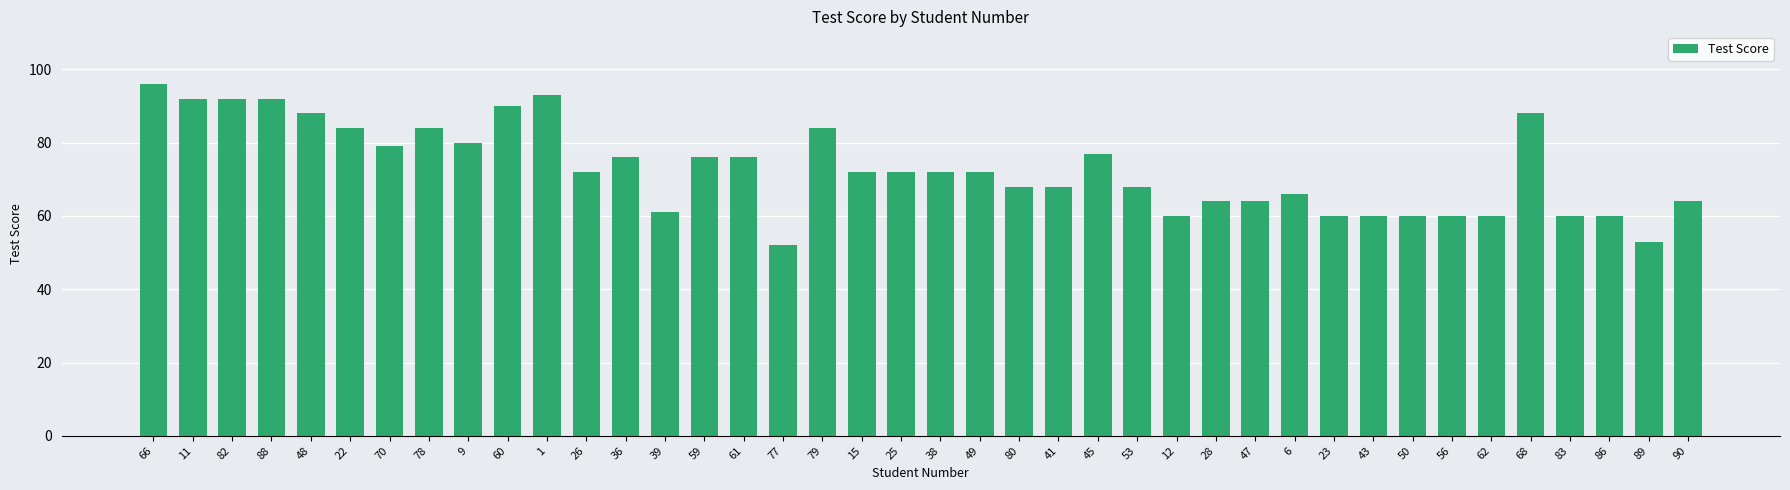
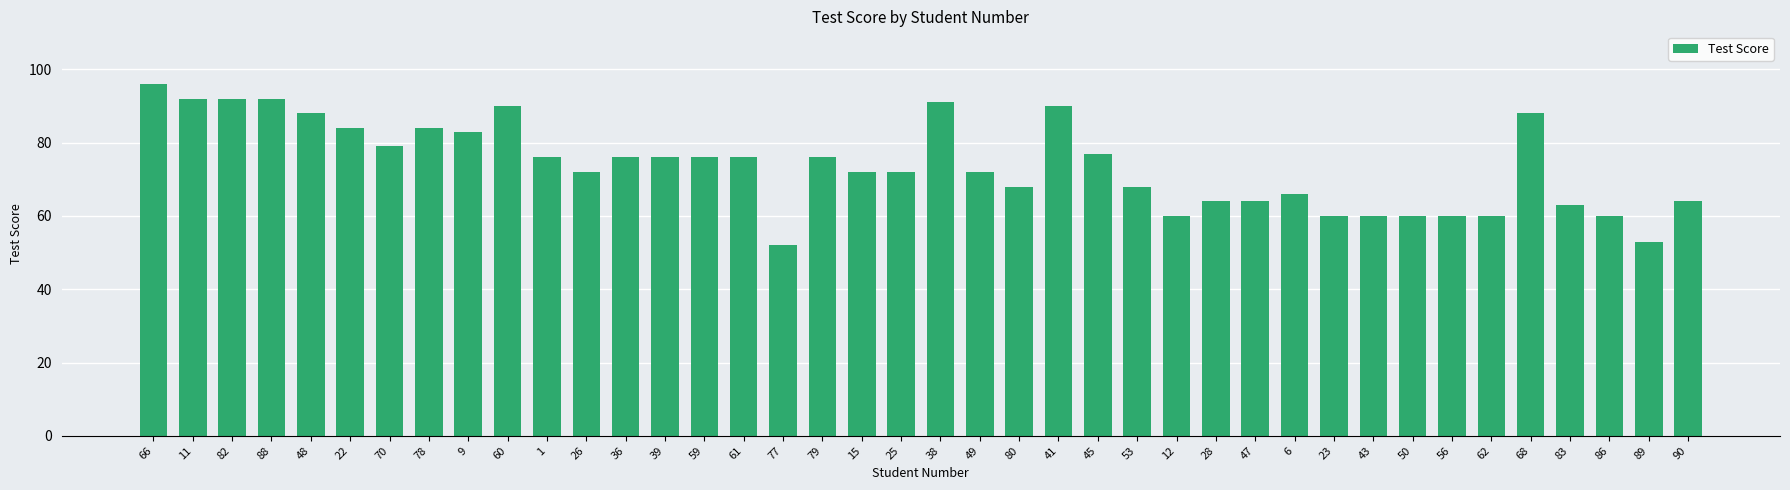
  {
    "66": 96,
    "11": 92,
    "82": 92,
    "88": 92,
    "48": 88,
    "22": 84,
    "70": 79,
    "78": 84,
-   "9": 80,
+   "9": 83,
    "60": 90,
-   "1": 93,
+   "1": 76,
    "26": 72,
    "36": 76,
-   "39": 61,
+   "39": 76,
    "59": 76,
    "61": 76,
    "77": 52,
-   "79": 84,
+   "79": 76,
    "15": 72,
    "25": 72,
-   "38": 72,
+   "38": 91,
    "49": 72,
    "80": 68,
-   "41": 68,
+   "41": 90,
    "45": 77,
    "53": 68,
    "12": 60,
    "28": 64,
    "47": 64,
    "6": 66,
    "23": 60,
    "43": 60,
    "50": 60,
    "56": 60,
    "62": 60,
    "68": 88,
-   "83": 60,
+   "83": 63,
    "86": 60,
    "89": 53,
    "90": 64
  }
